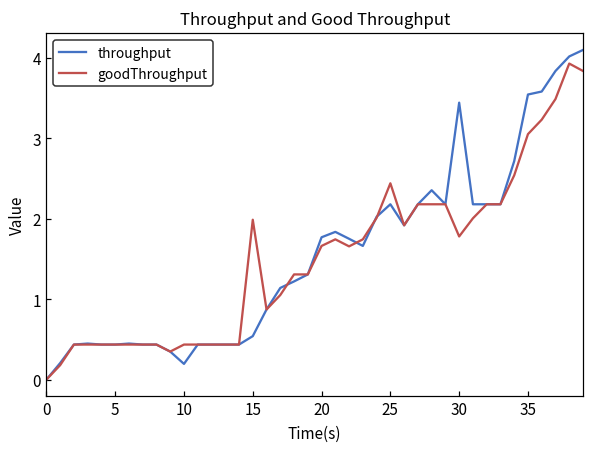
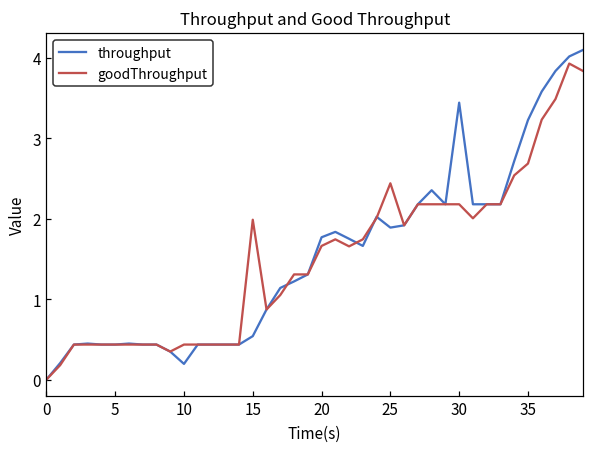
  {
    "throughput": {
      "10": 0.2,
      "15": 0.5,
      "20": 1.8,
-     "25": 2.2,
+     "25": 1.9,
      "30": 3.4,
-     "35": 3.5
+     "35": 3.2
    },
    "goodThroughput": {
      "10": 0.4,
      "15": 2.0,
      "20": 1.7,
      "25": 2.4,
-     "30": 1.8,
-     "35": 3.1
+     "30": 2.2,
+     "35": 2.7
    }
  }
